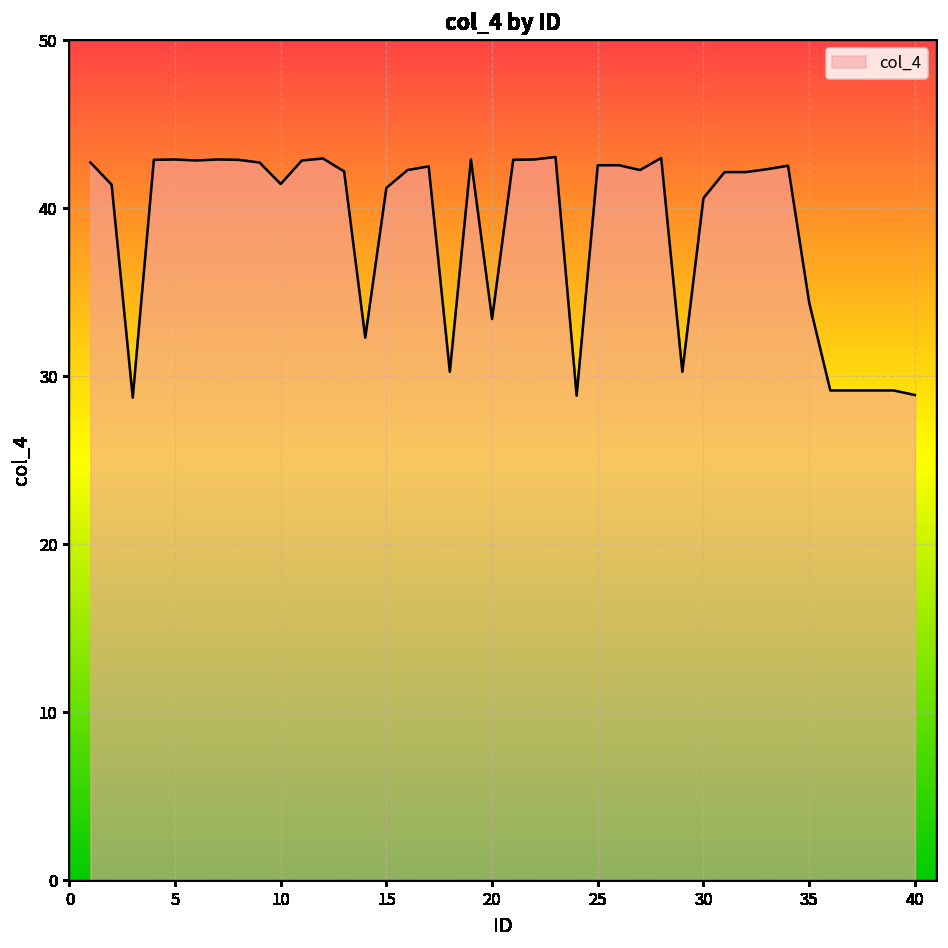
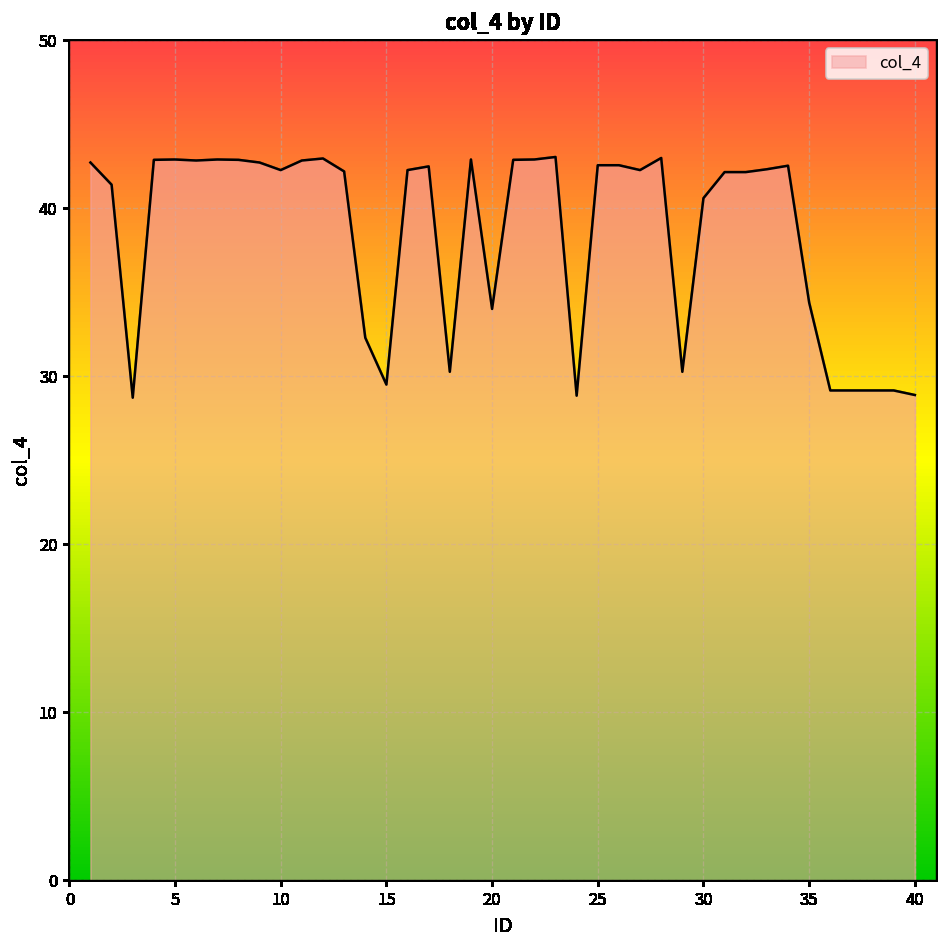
  {
    "5": 42.9,
-   "10": 41.4,
-   "15": 41.2,
-   "20": 33.4,
+   "10": 42.3,
+   "15": 29.5,
+   "20": 34.0,
    "25": 42.6,
    "30": 40.6,
    "35": 34.4,
    "40": 28.9
  }
